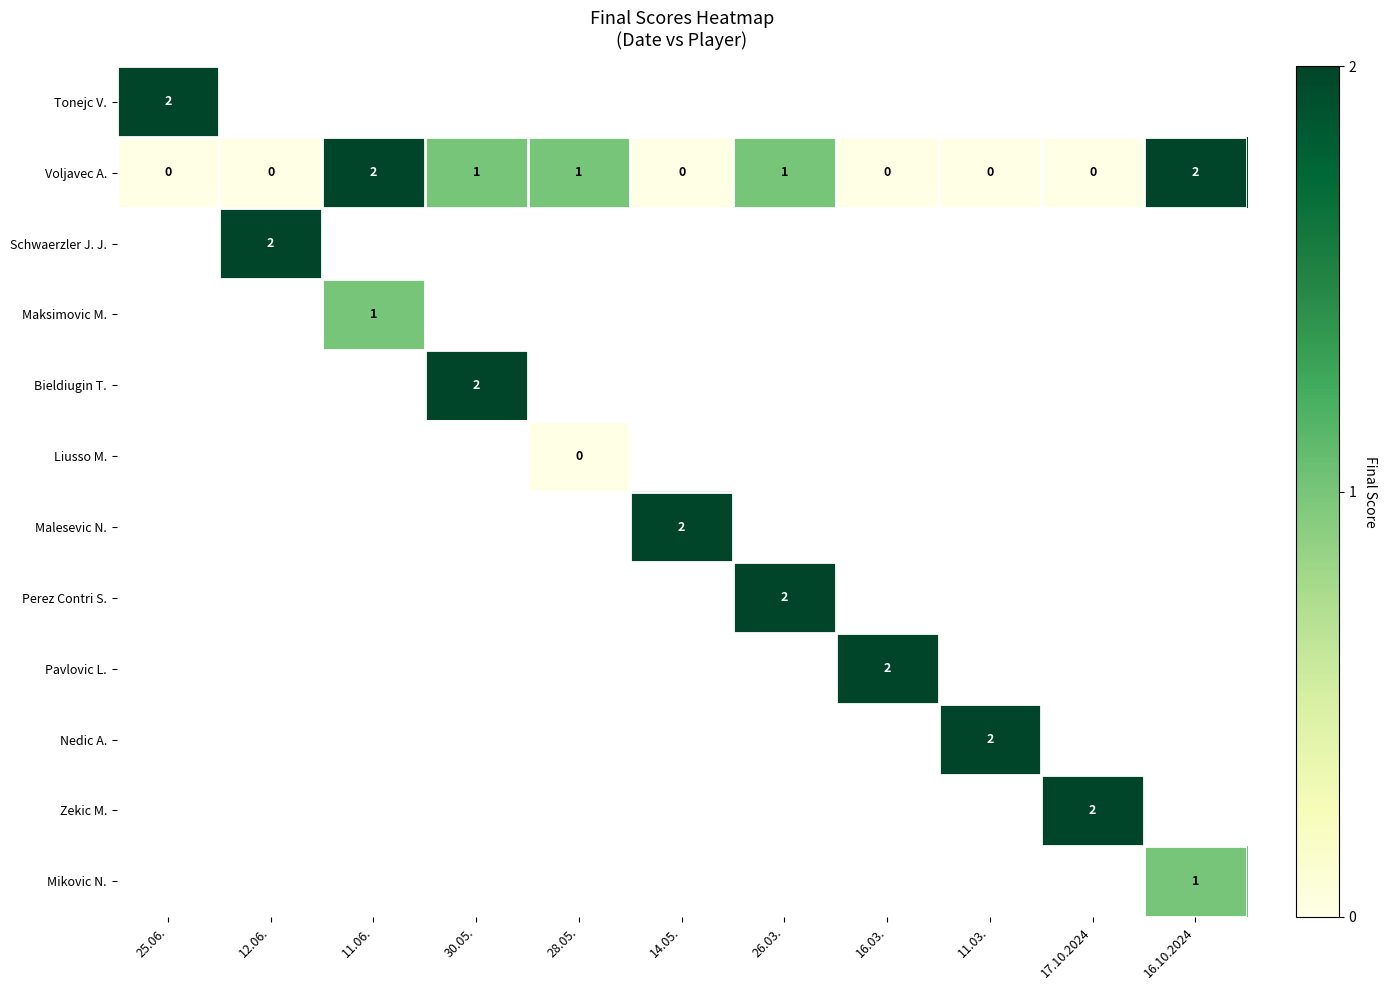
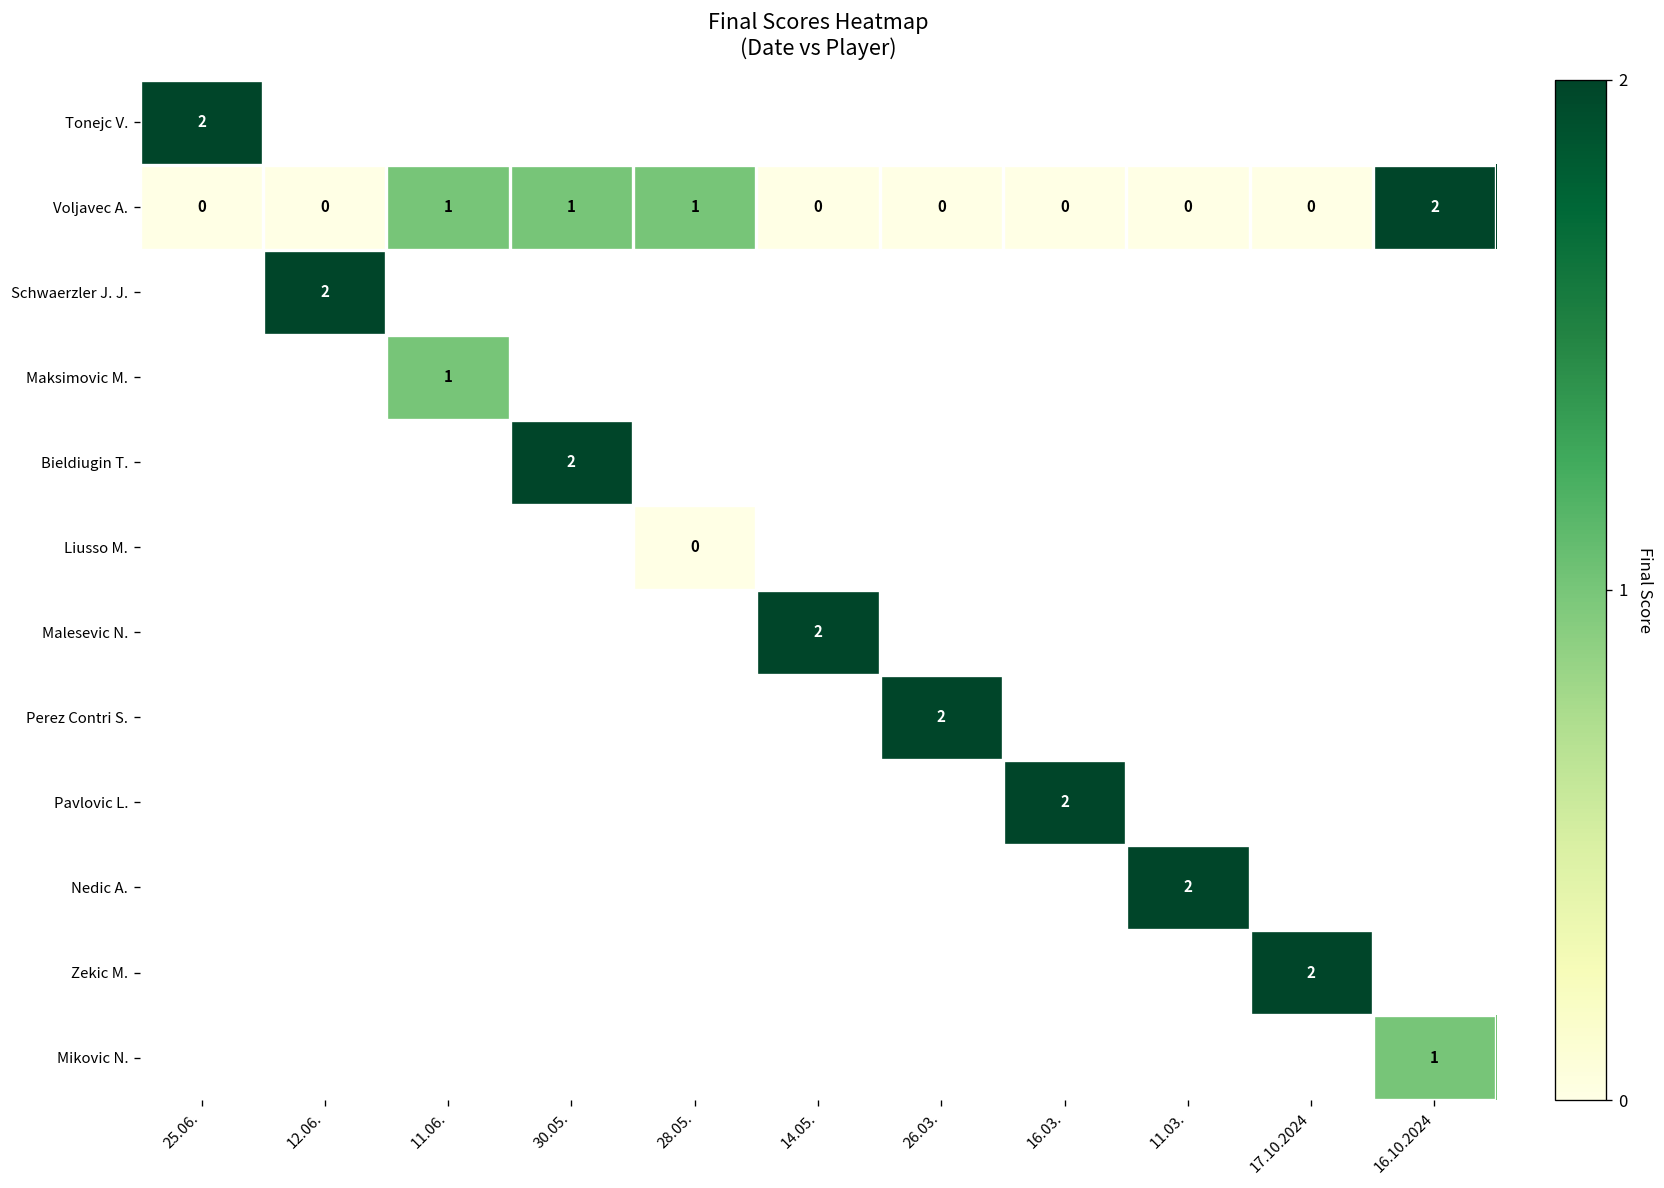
  {
    "Tonejc V.": {
      "25.06.": 2
    },
    "Voljavec A.": {
      "25.06.": 0,
      "12.06.": 0,
-     "11.06.": 2,
+     "11.06.": 1,
      "30.05.": 1,
      "28.05.": 1,
      "14.05.": 0,
-     "26.03.": 1,
+     "26.03.": 0,
      "16.03.": 0,
      "11.03.": 0,
      "17.10.2024": 0,
      "16.10.2024": 2
    },
    "Schwaerzler J. J.": {
      "12.06.": 2
    },
    "Maksimovic M.": {
      "11.06.": 1
    },
    "Bieldiugin T.": {
      "30.05.": 2
    },
    "Liusso M.": {
      "28.05.": 0
    },
    "Malesevic N.": {
      "14.05.": 2
    },
    "Perez Contri S.": {
      "26.03.": 2
    },
    "Pavlovic L.": {
      "16.03.": 2
    },
    "Nedic A.": {
      "11.03.": 2
    },
    "Zekic M.": {
      "17.10.2024": 2
    },
    "Mikovic N.": {
      "16.10.2024": 1
    }
  }
